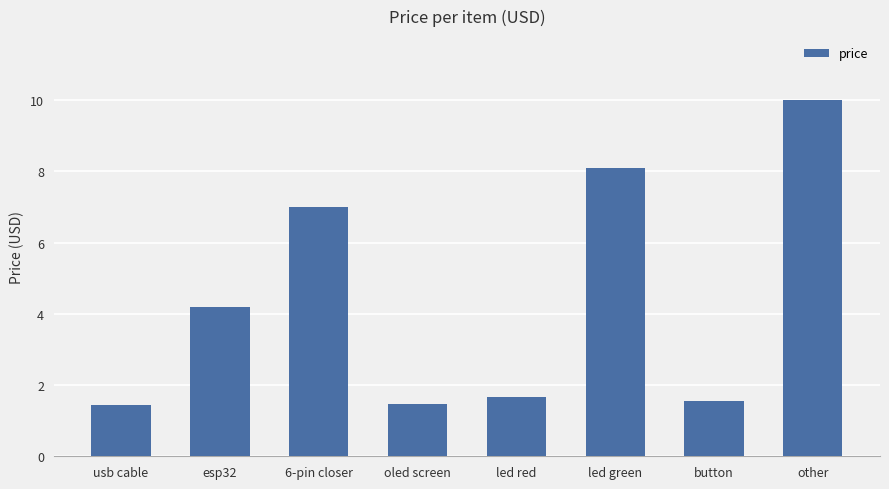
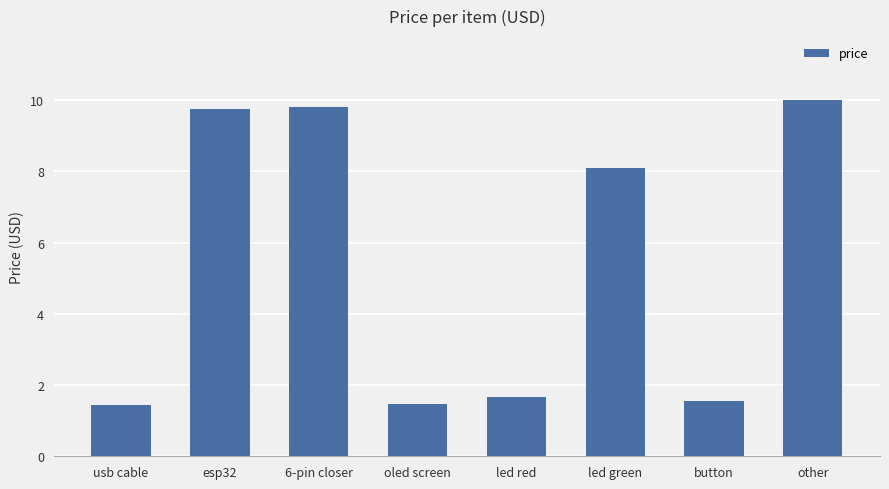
  {
    "usb cable": 1.5,
-   "esp32": 4.2,
-   "6-pin closer": 7.0,
+   "esp32": 9.7,
+   "6-pin closer": 9.8,
    "oled screen": 1.5,
    "led red": 1.7,
    "led green": 8.1,
    "button": 1.5,
    "other": 10.0
  }
